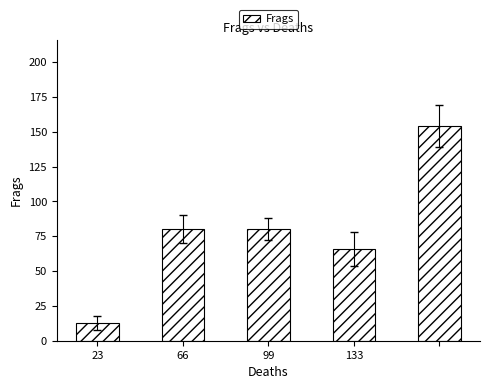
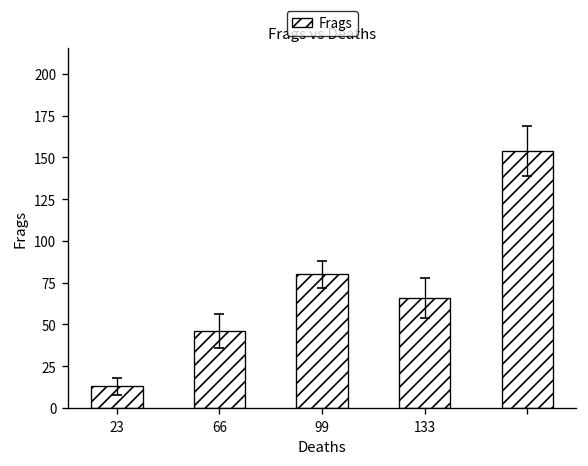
  {
    "Frags": {
      "23": 13,
-     "66": 80,
+     "66": 46,
      "99": 80,
      "133": 66
    }
  }
